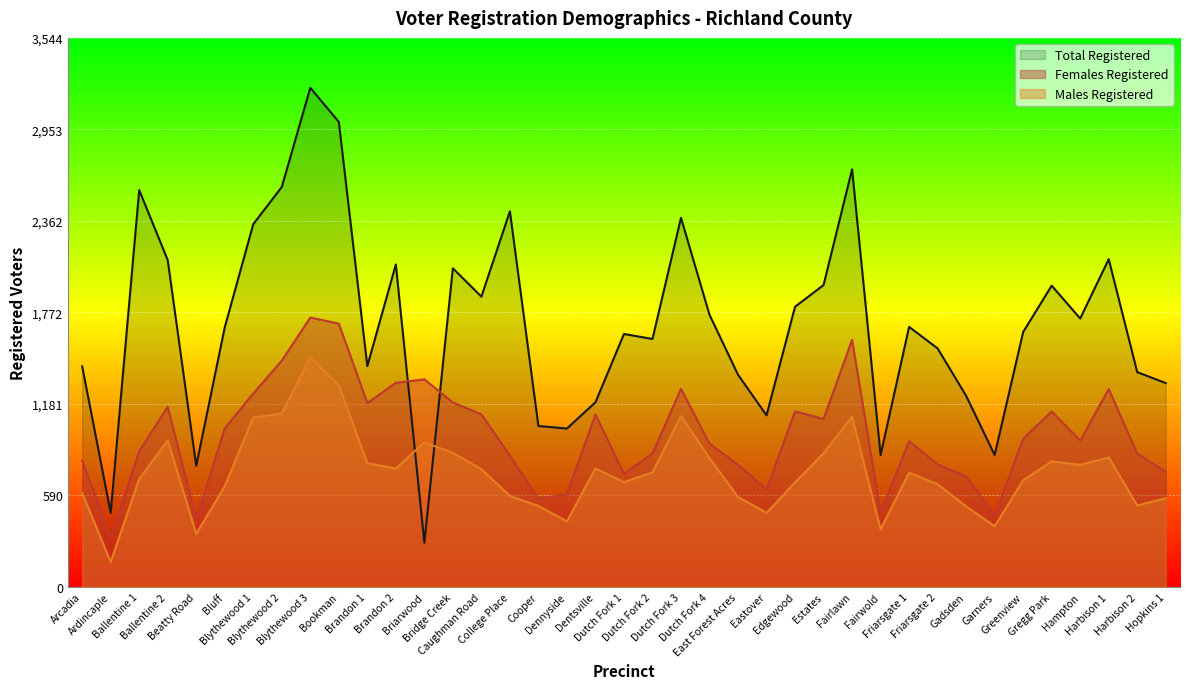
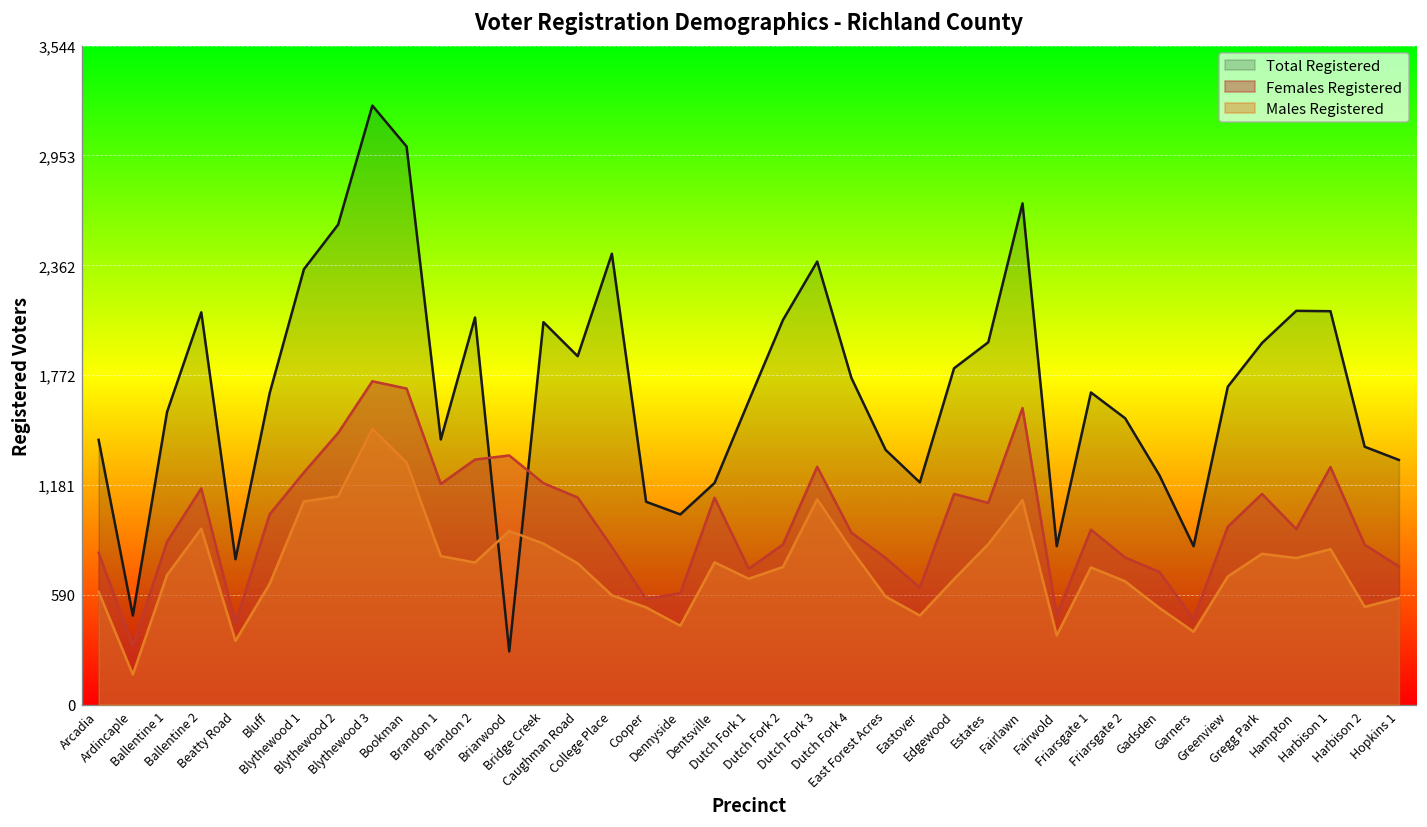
  {
    "Total Registered": {
      "Arcadia": "1,420",
      "Ardincaple": "480",
-     "Ballentine 1": "2,560",
+     "Ballentine 1": "1,570",
      "Ballentine 2": "2,110",
      "Beatty Road": "780",
      "Bluff": "1,680",
      "Blythewood 1": "2,340",
      "Blythewood 2": "2,580",
      "Blythewood 3": "3,220",
      "Bookman": "3,000",
      "Brandon 1": "1,430",
      "Brandon 2": "2,080",
      "Briarwood": "290",
      "Bridge Creek": "2,060",
      "Caughman Road": "1,870",
      "College Place": "2,430",
-     "Cooper": "1,040",
+     "Cooper": "1,090",
      "Dennyside": "1,020",
      "Dentsville": "1,190",
      "Dutch Fork 1": "1,630",
-     "Dutch Fork 2": "1,600",
+     "Dutch Fork 2": "2,070",
      "Dutch Fork 3": "2,380",
      "Dutch Fork 4": "1,760",
      "East Forest Acres": "1,370",
-     "Eastover": "1,110",
+     "Eastover": "1,200",
      "Edgewood": "1,810",
      "Estates": "1,950",
      "Fairlawn": "2,700",
      "Fairwold": "850",
      "Friarsgate 1": "1,680",
      "Friarsgate 2": "1,540",
      "Gadsden": "1,230",
      "Garners": "850",
-     "Greenview": "1,650",
+     "Greenview": "1,710",
      "Gregg Park": "1,950",
-     "Hampton": "1,730",
+     "Hampton": "2,120",
      "Harbison 1": "2,120",
      "Harbison 2": "1,390",
      "Hopkins 1": "1,320"
    }
  }
